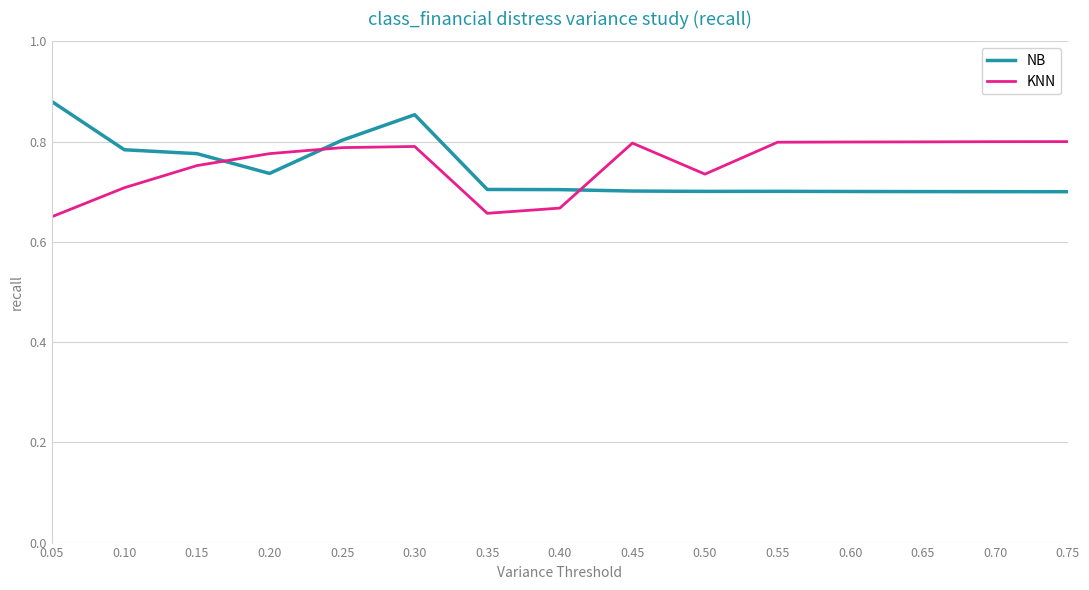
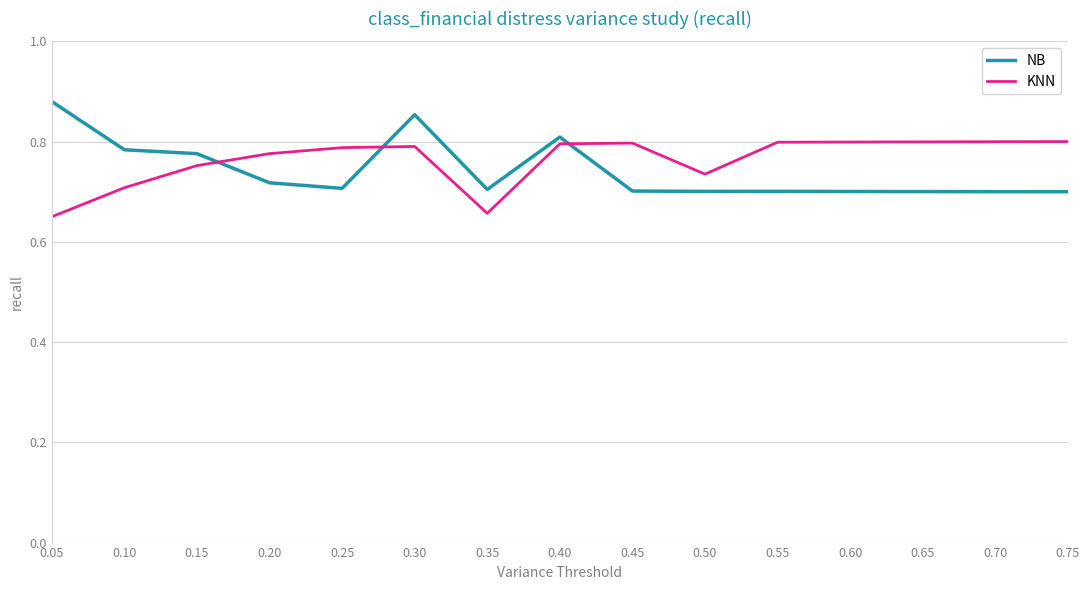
  {
    "NB": {
      "0.05": 0.88,
      "0.10": 0.78,
      "0.15": 0.78,
-     "0.20": 0.74,
-     "0.25": 0.80,
+     "0.20": 0.72,
+     "0.25": 0.71,
      "0.30": 0.85,
      "0.35": 0.70,
-     "0.40": 0.70,
+     "0.40": 0.81,
      "0.45": 0.70,
      "0.50": 0.70,
      "0.55": 0.70,
      "0.60": 0.70,
      "0.65": 0.70,
      "0.70": 0.70,
      "0.75": 0.70
    },
    "KNN": {
      "0.05": 0.65,
      "0.10": 0.71,
      "0.15": 0.75,
      "0.20": 0.78,
      "0.25": 0.79,
      "0.30": 0.79,
      "0.35": 0.66,
-     "0.40": 0.67,
+     "0.40": 0.80,
      "0.45": 0.80,
      "0.50": 0.74,
      "0.55": 0.80,
      "0.60": 0.80,
      "0.65": 0.80,
      "0.70": 0.80,
      "0.75": 0.80
    }
  }
